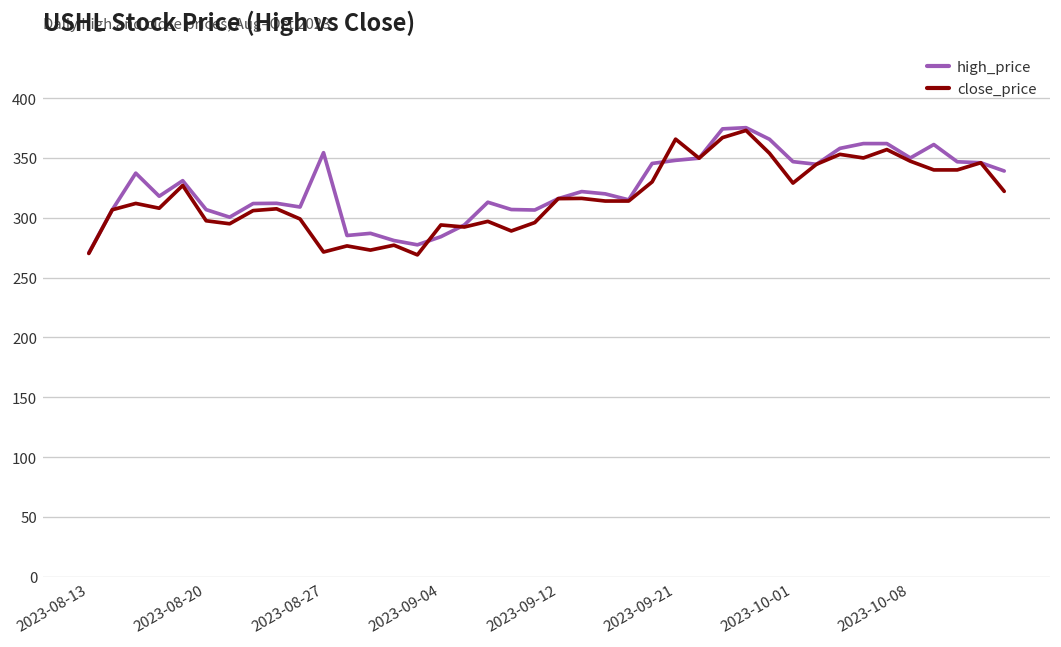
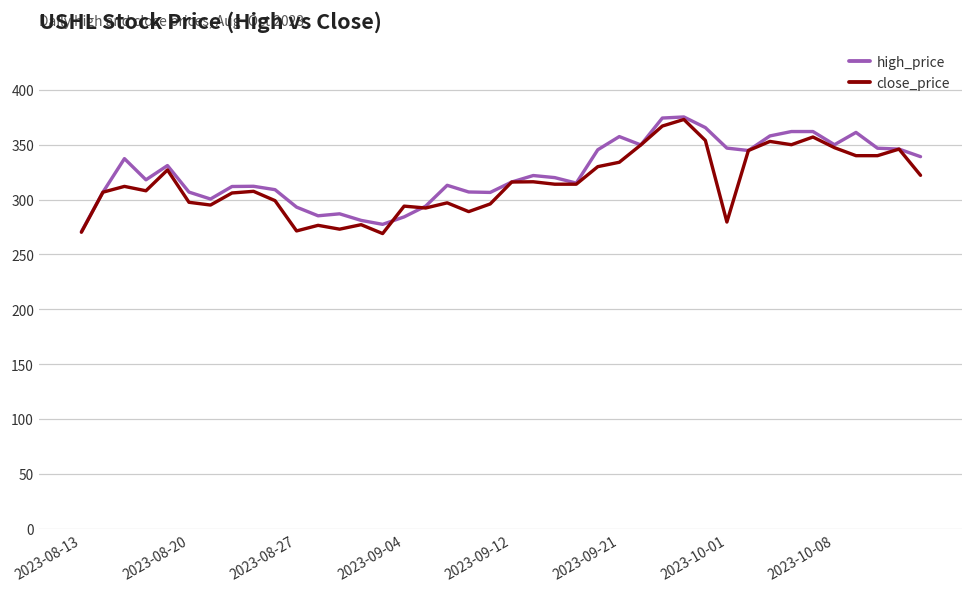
  {
    "high_price": {
      "2023-08-20": 310,
-     "2023-08-27": 350,
+     "2023-08-27": 290,
      "2023-09-04": 280,
-     "2023-09-21": 350,
+     "2023-09-21": 360,
      "2023-10-01": 350,
      "2023-10-08": 350
    },
    "close_price": {
      "2023-08-20": 300,
      "2023-08-27": 270,
      "2023-09-04": 290,
-     "2023-09-21": 370,
-     "2023-10-01": 330,
+     "2023-09-21": 330,
+     "2023-10-01": 280,
      "2023-10-08": 350
    }
  }
